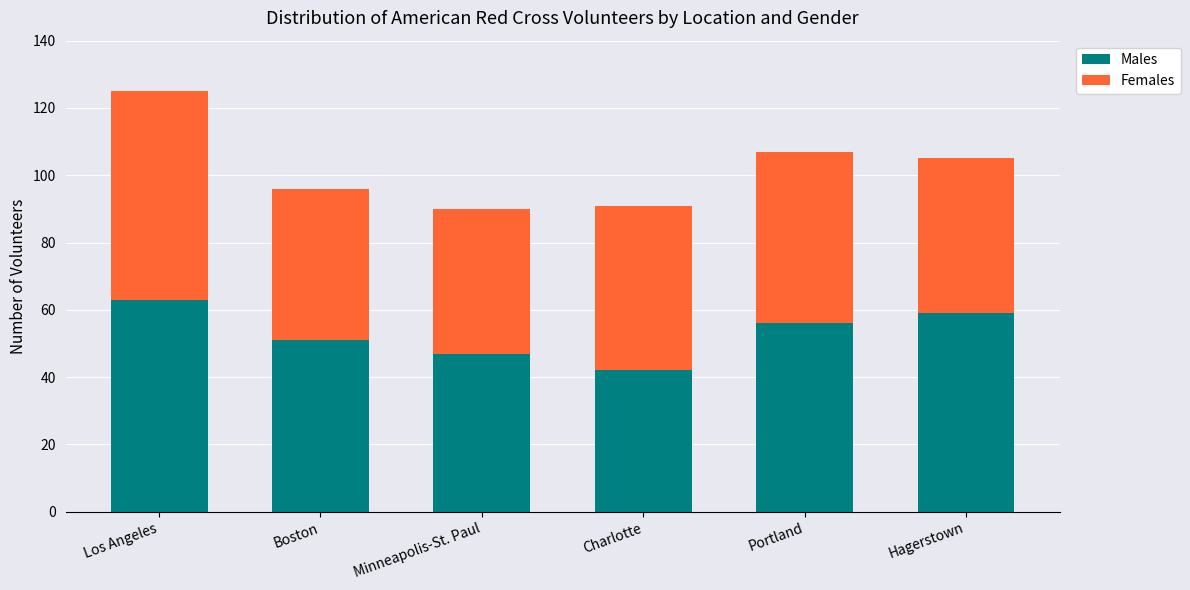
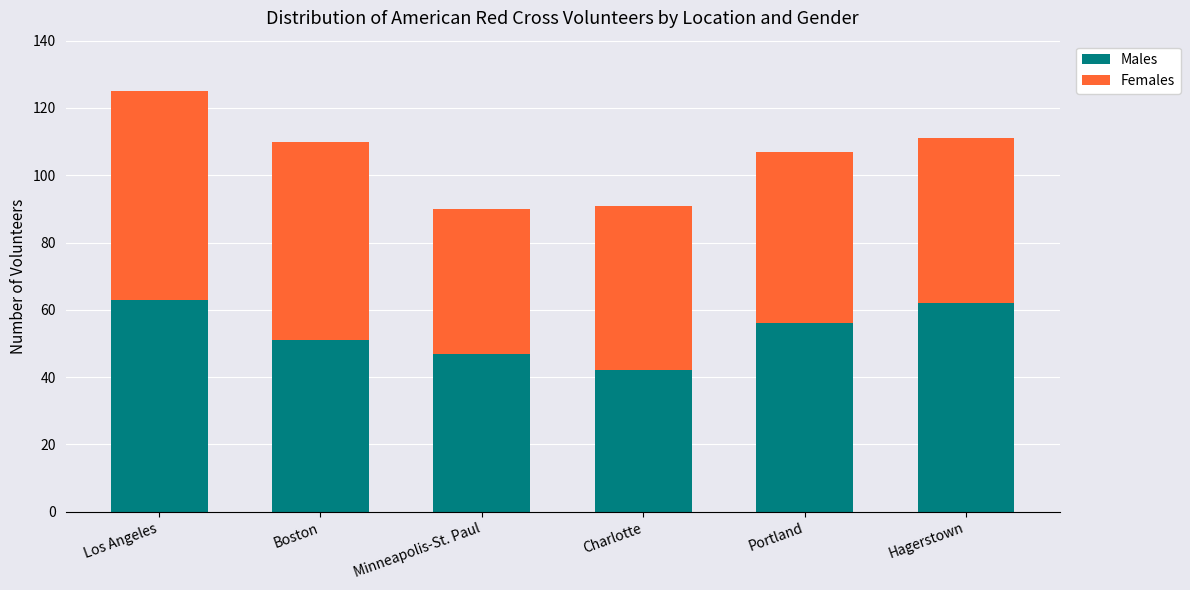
  {
    "Males": {
      "Los Angeles": 63,
      "Boston": 51,
      "Minneapolis-St. Paul": 47,
      "Charlotte": 42,
      "Portland": 56,
-     "Hagerstown": 59
+     "Hagerstown": 62
    },
    "Females": {
      "Los Angeles": 62,
-     "Boston": 45,
+     "Boston": 59,
      "Minneapolis-St. Paul": 43,
      "Charlotte": 49,
      "Portland": 51,
-     "Hagerstown": 46
+     "Hagerstown": 49
    }
  }
